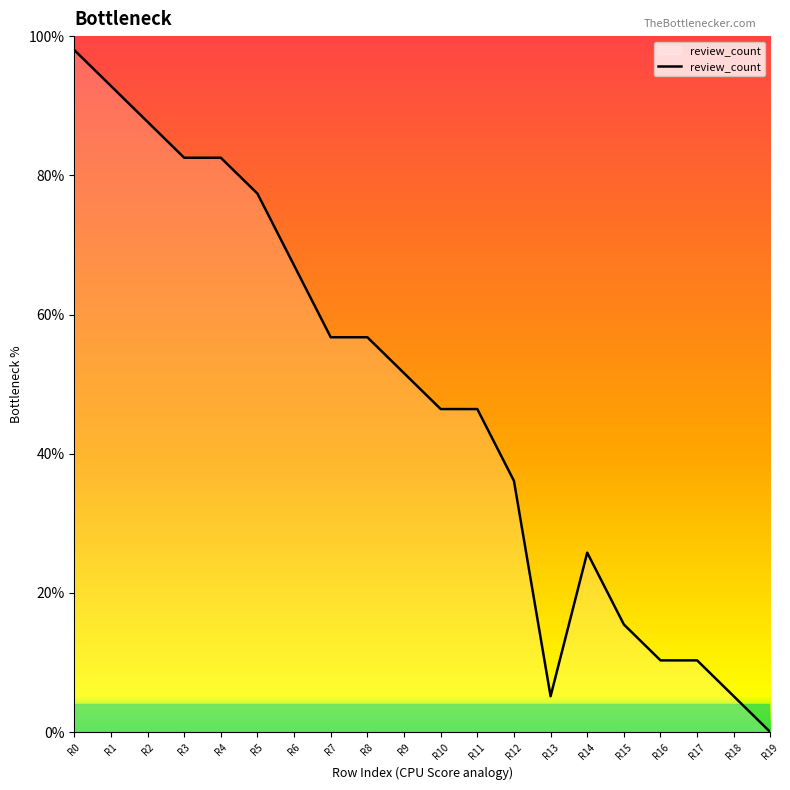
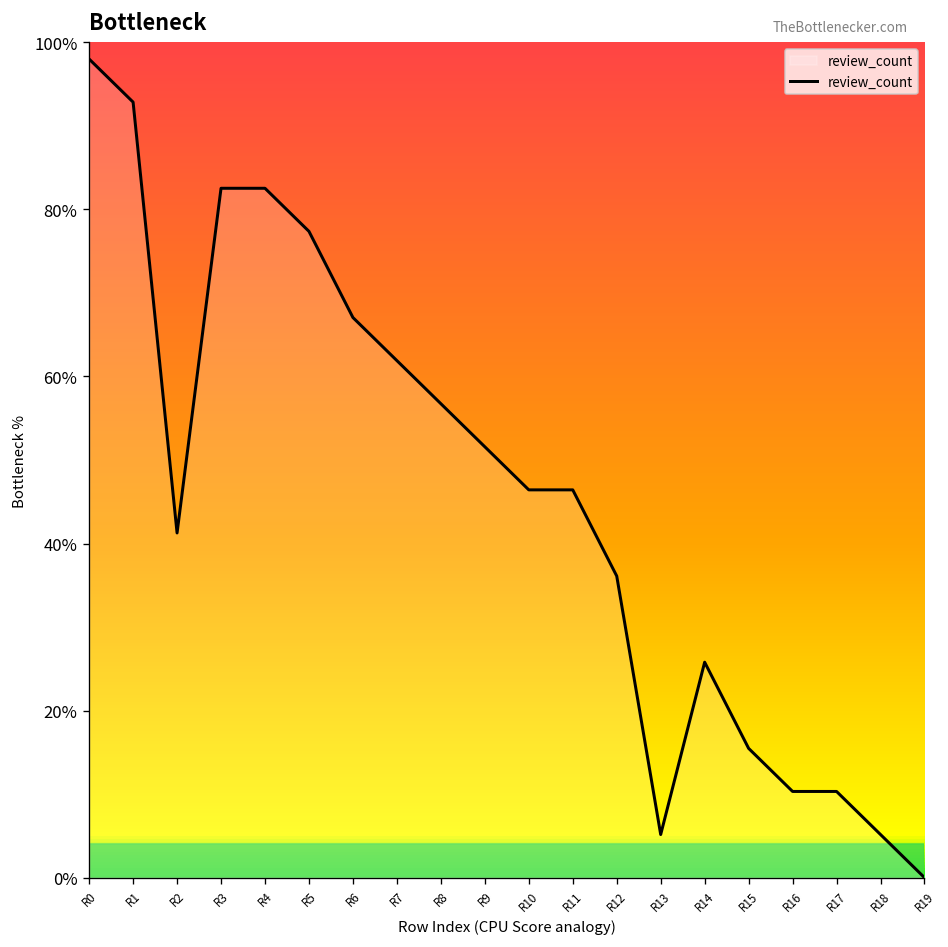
  {
    "R0": "98%",
    "R1": "93%",
-   "R2": "88%",
+   "R2": "41%",
    "R3": "83%",
    "R4": "83%",
    "R5": "77%",
    "R6": "67%",
-   "R7": "57%",
+   "R7": "62%",
    "R8": "57%",
    "R9": "52%",
    "R10": "46%",
    "R11": "46%",
    "R12": "36%",
    "R13": "5%",
    "R14": "26%",
    "R15": "15%",
    "R16": "10%",
    "R17": "10%",
    "R18": "5%"
  }
